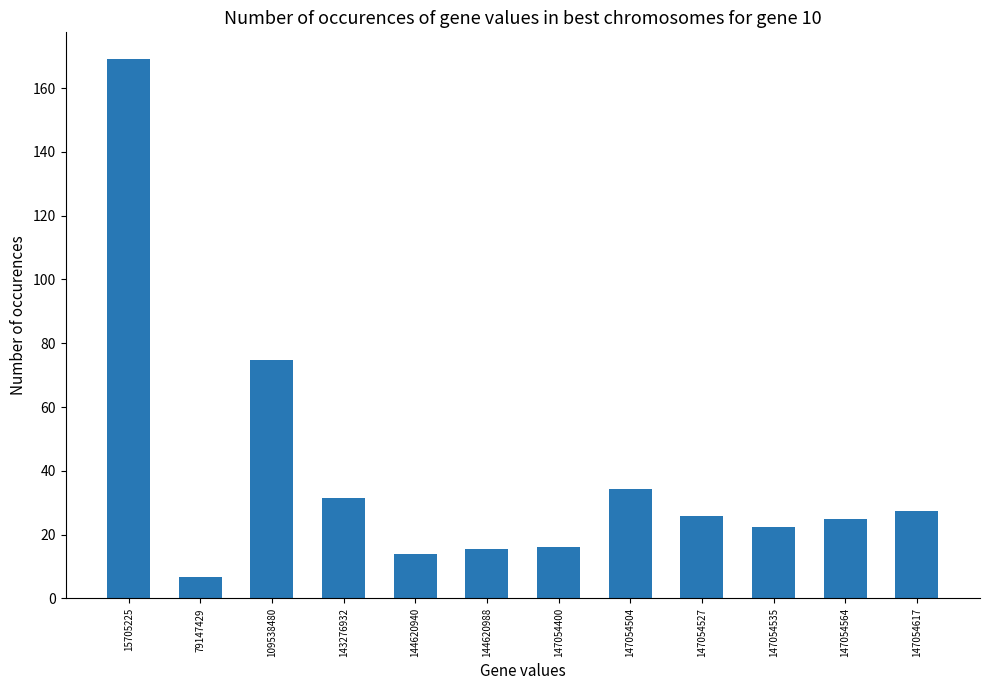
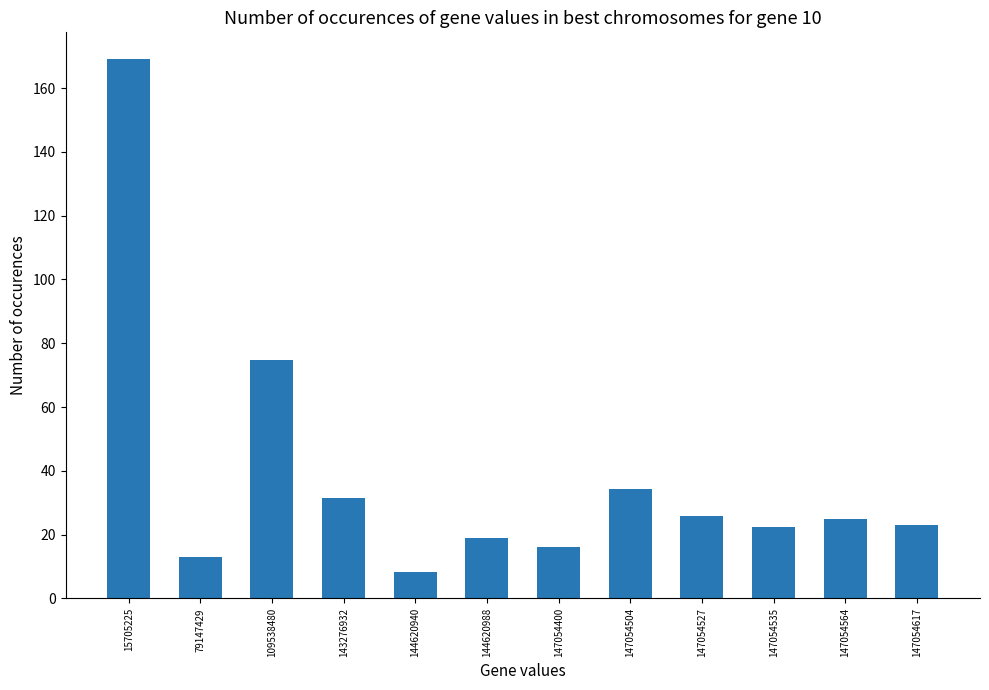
  {
    "15705225": 169,
-   "79147429": 7,
+   "79147429": 13,
    "109538480": 75,
    "143276932": 31,
-   "144620940": 14,
-   "144620988": 16,
+   "144620940": 8,
+   "144620988": 19,
    "147054400": 16,
    "147054504": 34,
    "147054527": 26,
    "147054535": 23,
    "147054564": 25,
-   "147054617": 27
+   "147054617": 23
  }
